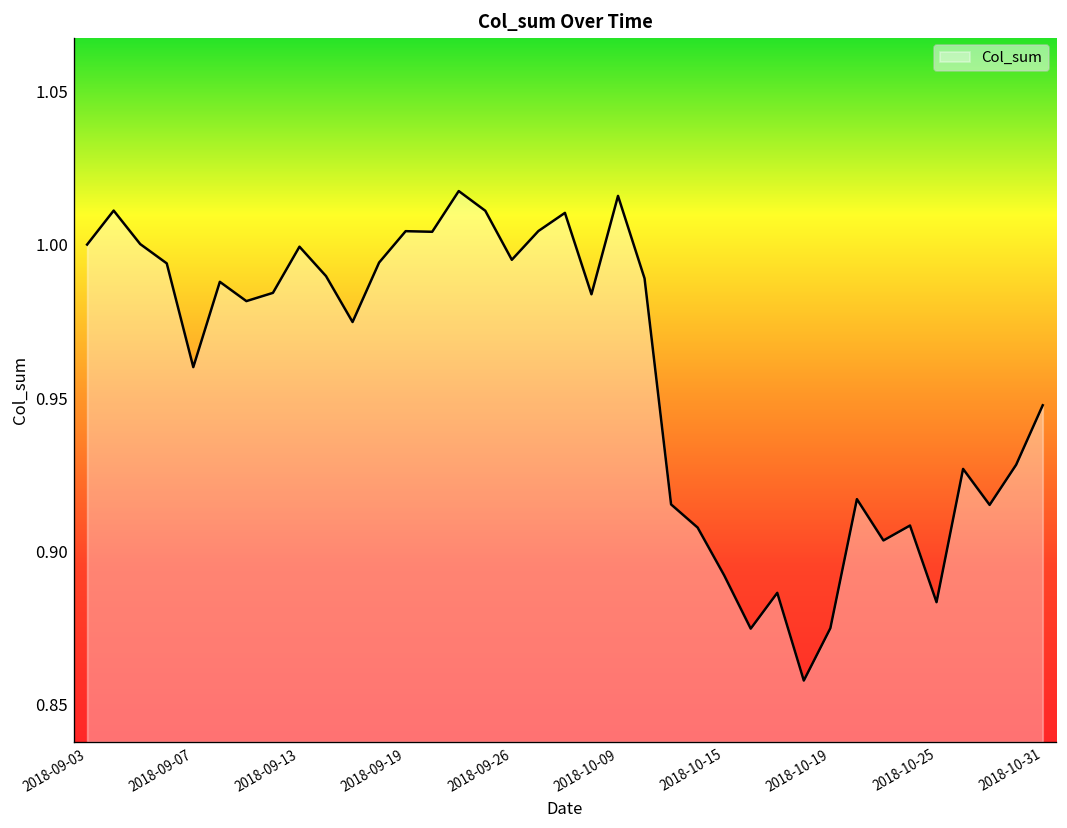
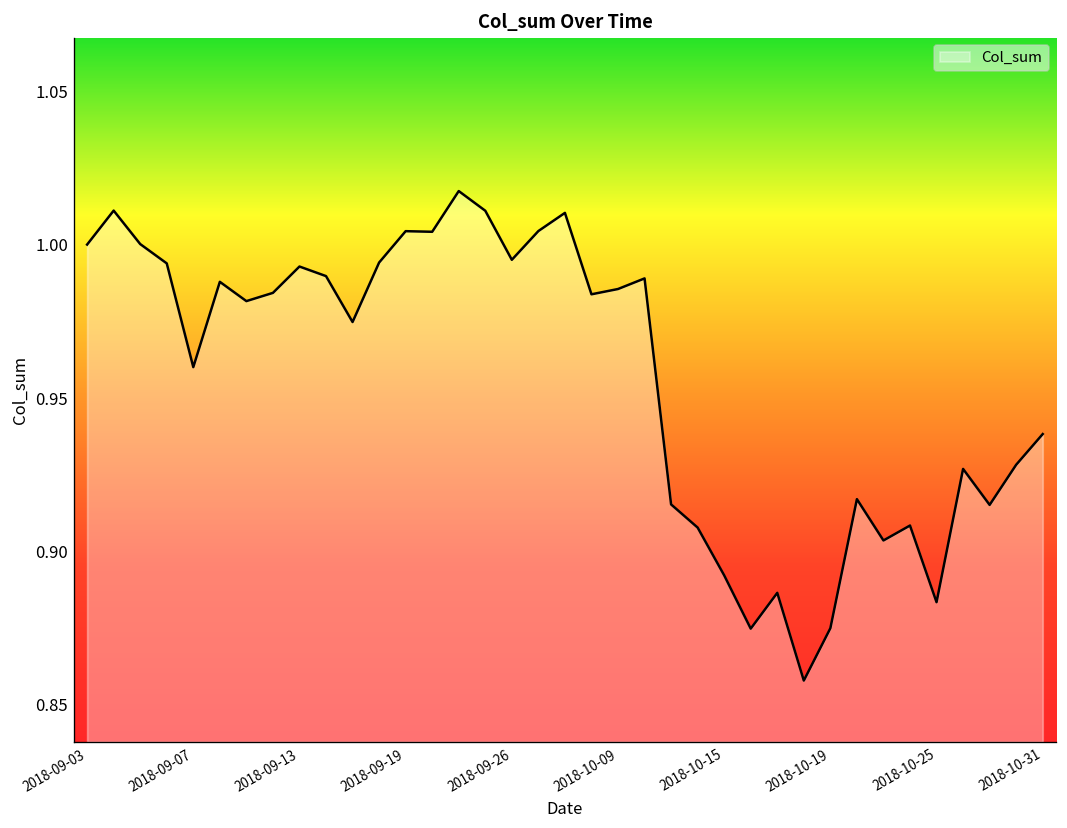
  {
    "2018-09-03": 1.000,
    "2018-09-07": 0.960,
-   "2018-09-13": 0.999,
+   "2018-09-13": 0.993,
    "2018-09-19": 1.004,
    "2018-09-26": 0.995,
-   "2018-10-09": 1.016,
+   "2018-10-09": 0.986,
    "2018-10-15": 0.892,
    "2018-10-19": 0.875,
    "2018-10-25": 0.883,
-   "2018-10-31": 0.948
+   "2018-10-31": 0.938
  }
